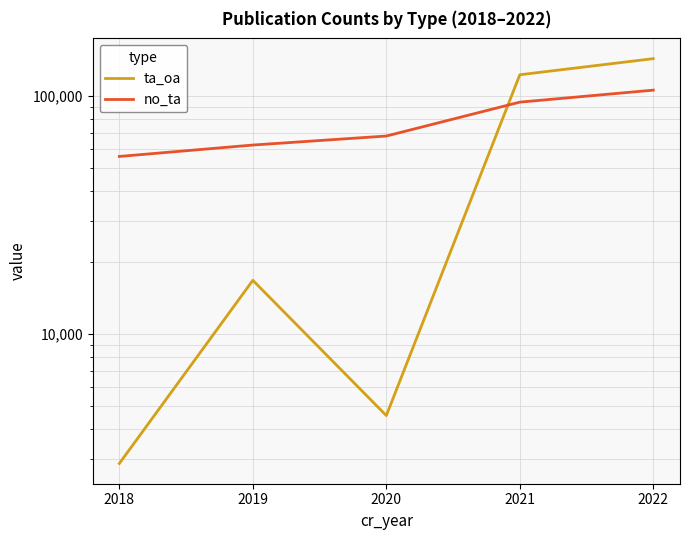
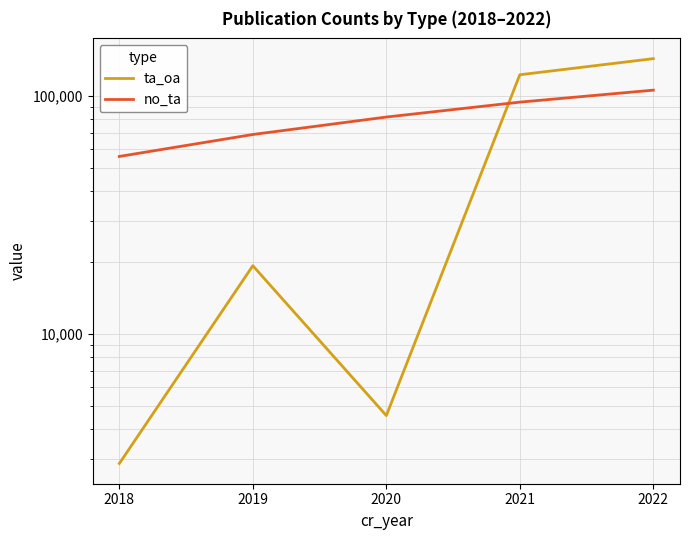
  {
    "ta_oa": {
      "2018": "2,900",
-     "2019": "17,000",
+     "2019": "19,000",
      "2020": "4,500",
      "2021": "120,000",
      "2022": "140,000"
    },
    "no_ta": {
      "2018": "56,000",
-     "2019": "62,000",
-     "2020": "68,000",
+     "2019": "69,000",
+     "2020": "82,000",
      "2021": "94,000",
      "2022": "110,000"
    }
  }
